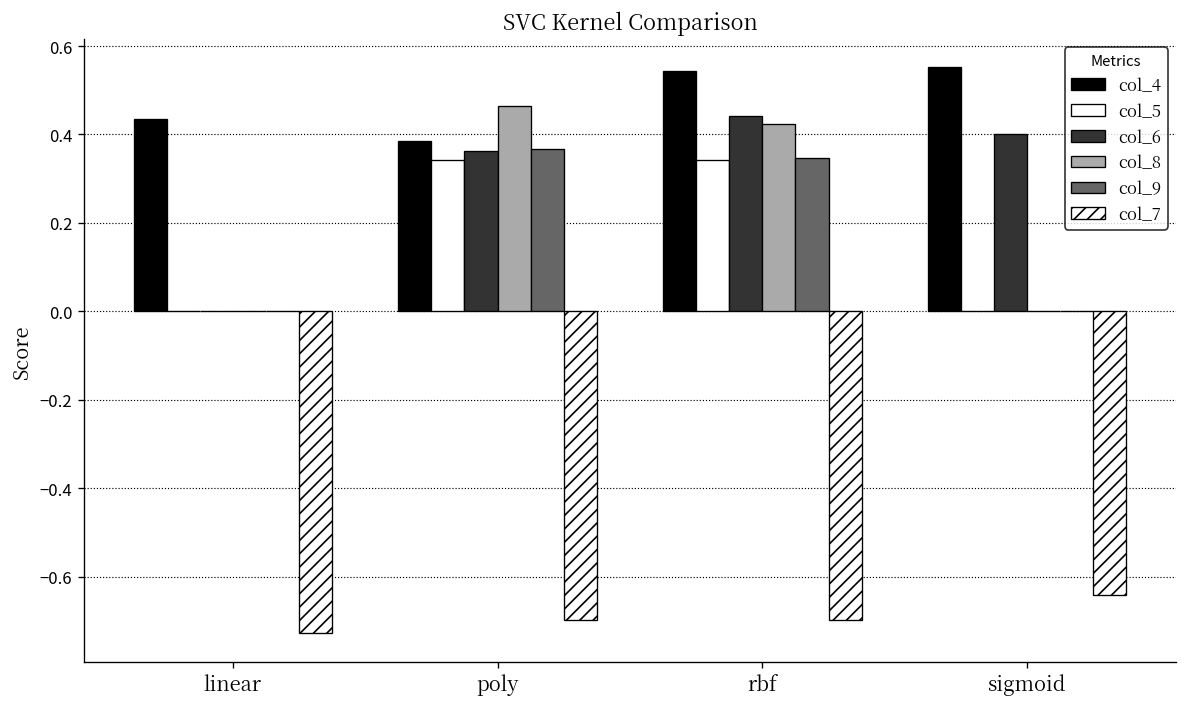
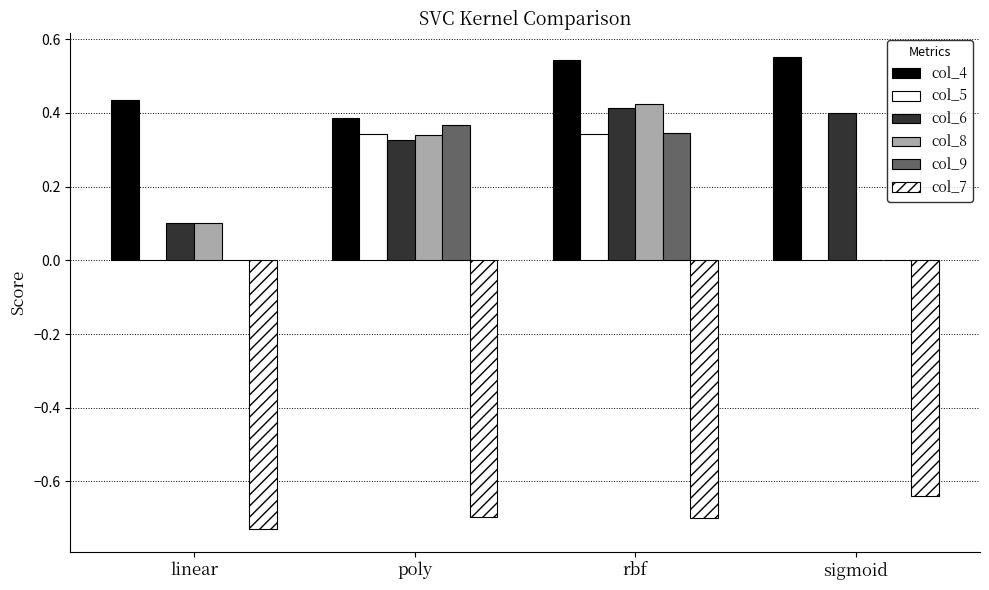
  {
    "col_4": {
      "linear": 0.43,
      "poly": 0.39,
      "rbf": 0.54,
      "sigmoid": 0.55
    },
    "col_6": {
-     "linear": 0.0,
-     "poly": 0.36,
-     "rbf": 0.44,
+     "linear": 0.1,
+     "poly": 0.33,
+     "rbf": 0.41,
      "sigmoid": 0.40
    },
    "col_8": {
-     "linear": 0.0,
-     "poly": 0.46,
+     "linear": 0.1,
+     "poly": 0.34,
      "rbf": 0.42,
      "sigmoid": 0.00
    },
    "col_9": {
      "linear": 0.00,
      "poly": 0.37,
      "rbf": 0.35,
      "sigmoid": 0.00
    }
  }
